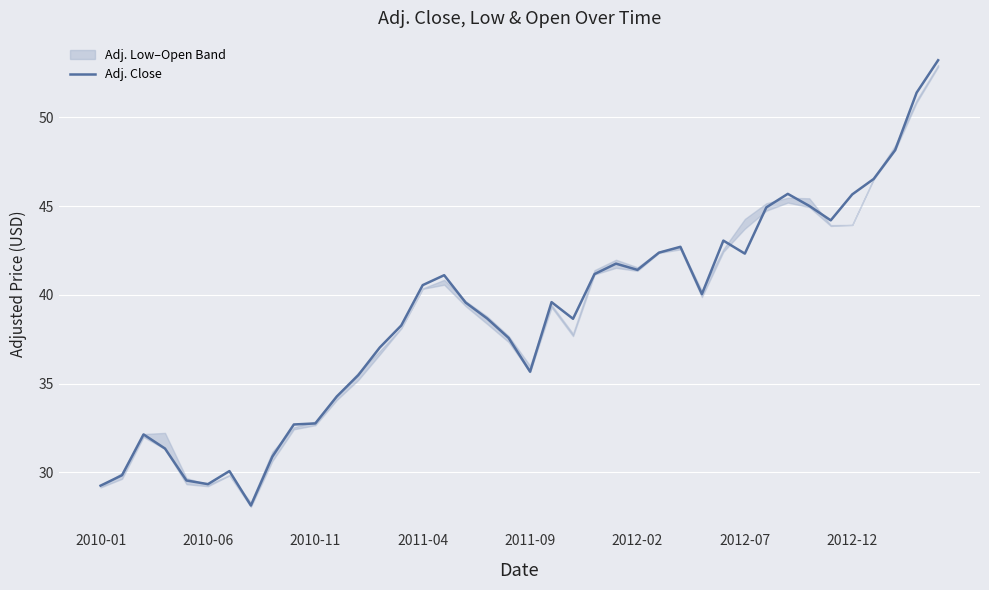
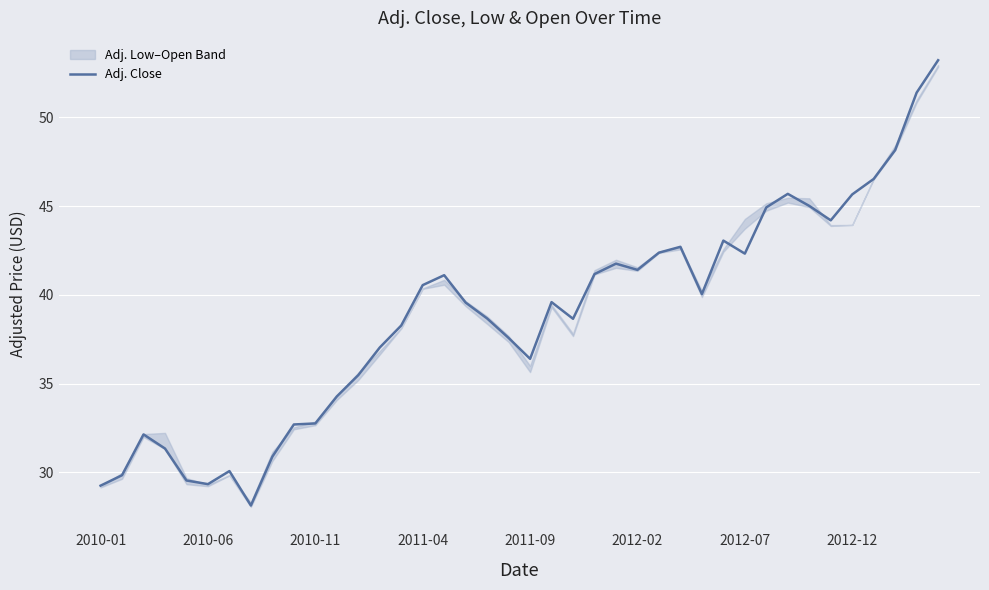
  {
    "Adj. Close": {
      "2011-04": 40.5,
-     "2011-09": 35.7,
+     "2011-09": 36.4,
      "2012-02": 41.4,
      "2012-07": 42.3,
      "2012-12": 45.7
    }
  }
